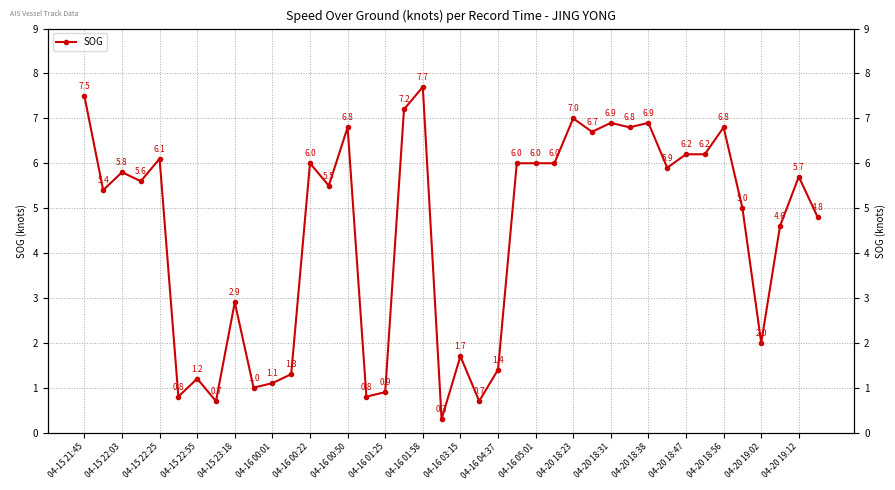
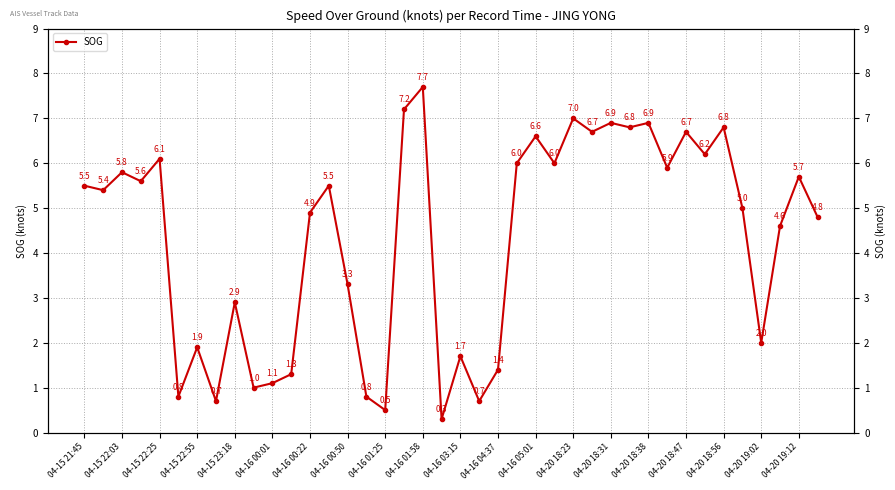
  {
-   "04-15 21:45": 7.5,
+   "04-15 21:45": 5.5,
    "04-15 22:03": 5.8,
    "04-15 22:25": 6.1,
-   "04-15 22:55": 1.2,
+   "04-15 22:55": 1.9,
    "04-15 23:18": 2.9,
    "04-16 00:01": 1.1,
-   "04-16 00:22": 6.0,
-   "04-16 00:50": 6.8,
-   "04-16 01:25": 0.9,
+   "04-16 00:22": 4.9,
+   "04-16 00:50": 3.3,
+   "04-16 01:25": 0.5,
    "04-16 01:58": 7.7,
    "04-16 03:15": 1.7,
    "04-16 04:37": 1.4,
-   "04-16 05:01": 6.0,
+   "04-16 05:01": 6.6,
    "04-20 18:23": 7.0,
    "04-20 18:31": 6.9,
    "04-20 18:38": 6.9,
-   "04-20 18:47": 6.2,
+   "04-20 18:47": 6.7,
    "04-20 18:56": 6.8,
    "04-20 19:02": 2.0,
    "04-20 19:12": 5.7
  }
